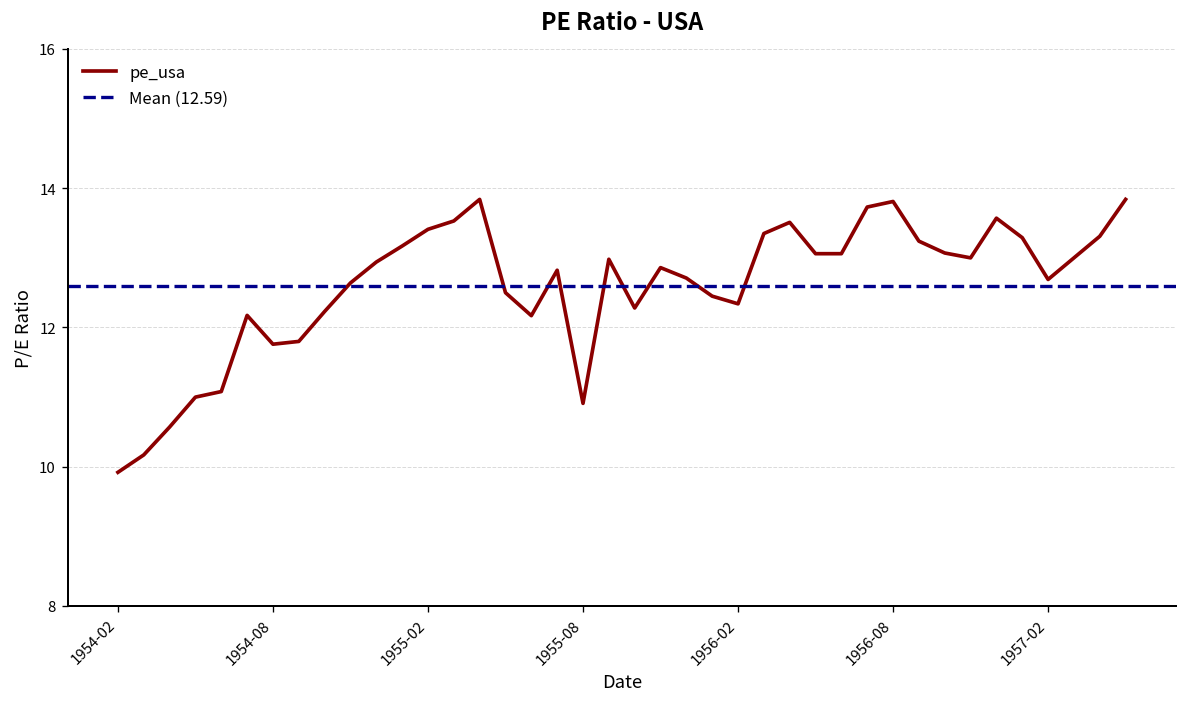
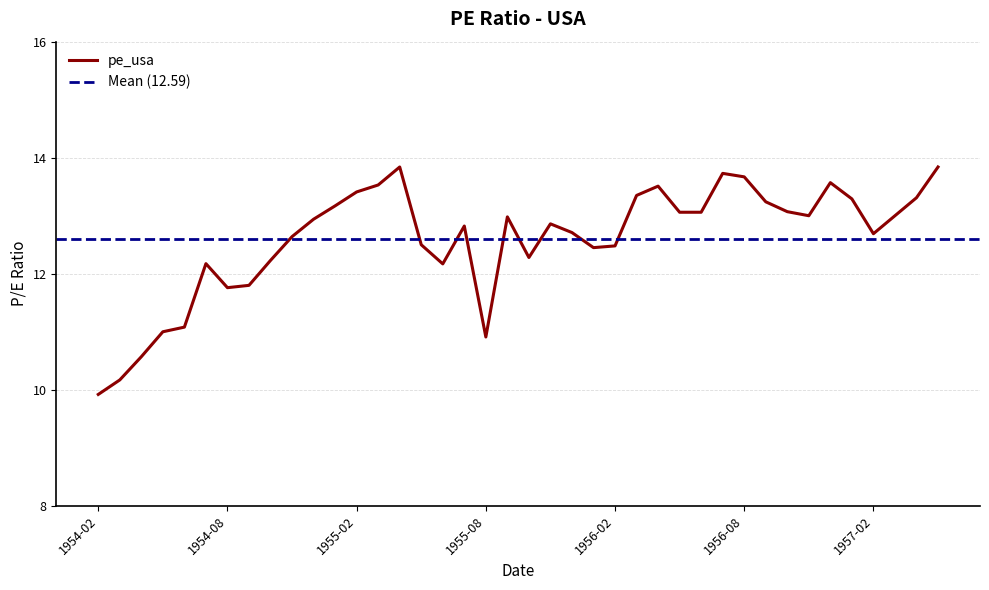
  {
    "1954-02": 9.9,
    "1954-08": 11.8,
    "1955-02": 13.4,
    "1955-08": 10.9,
-   "1956-02": 12.3,
-   "1956-08": 13.8,
+   "1956-02": 12.5,
+   "1956-08": 13.7,
    "1957-02": 12.7
  }
